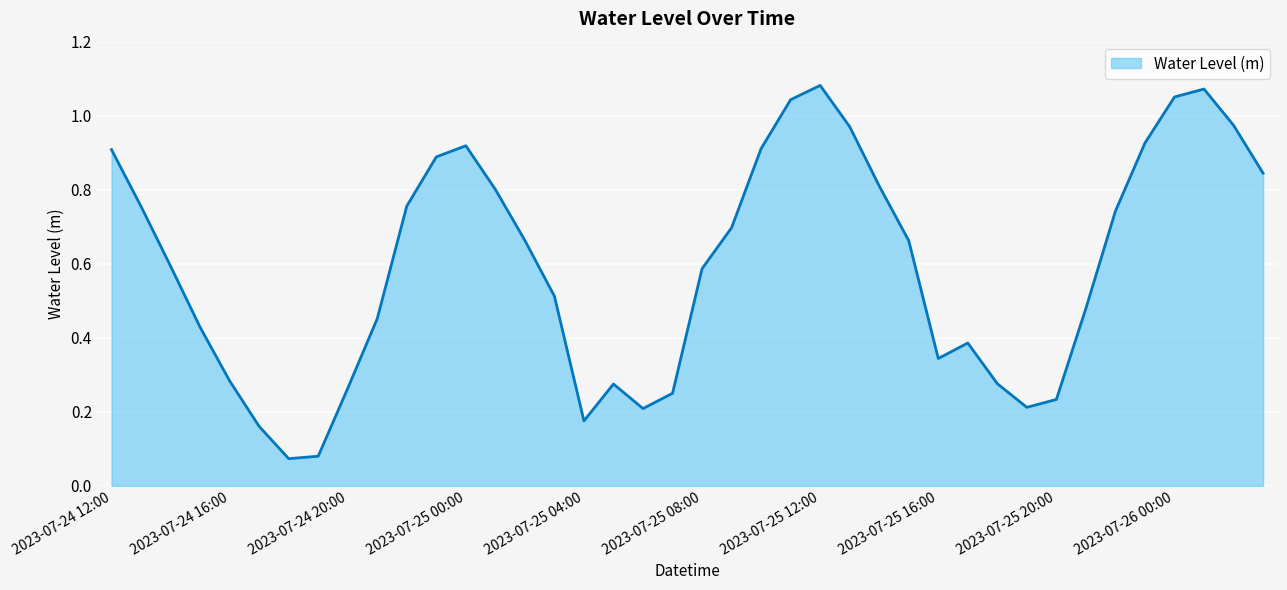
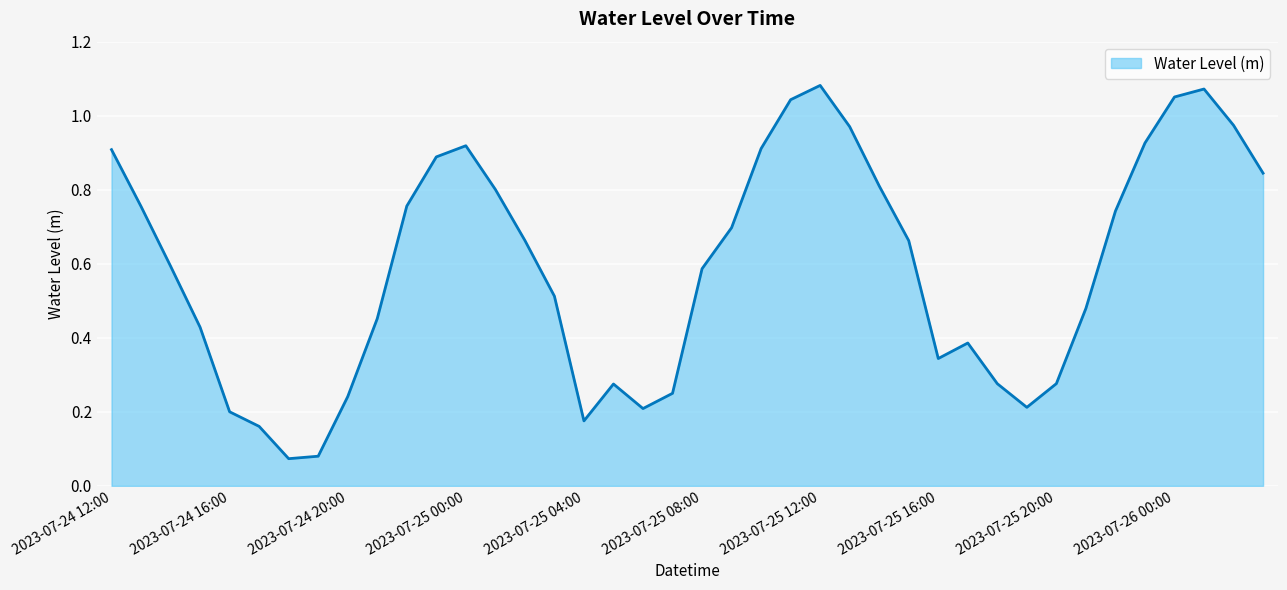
  {
    "2023-07-24 12:00": 0.91,
-   "2023-07-24 16:00": 0.28,
-   "2023-07-24 20:00": 0.26,
+   "2023-07-24 16:00": 0.20,
+   "2023-07-24 20:00": 0.24,
    "2023-07-25 00:00": 0.92,
    "2023-07-25 04:00": 0.18,
    "2023-07-25 08:00": 0.59,
    "2023-07-25 12:00": 1.08,
    "2023-07-25 16:00": 0.34,
-   "2023-07-25 20:00": 0.23,
+   "2023-07-25 20:00": 0.28,
    "2023-07-26 00:00": 1.05
  }
